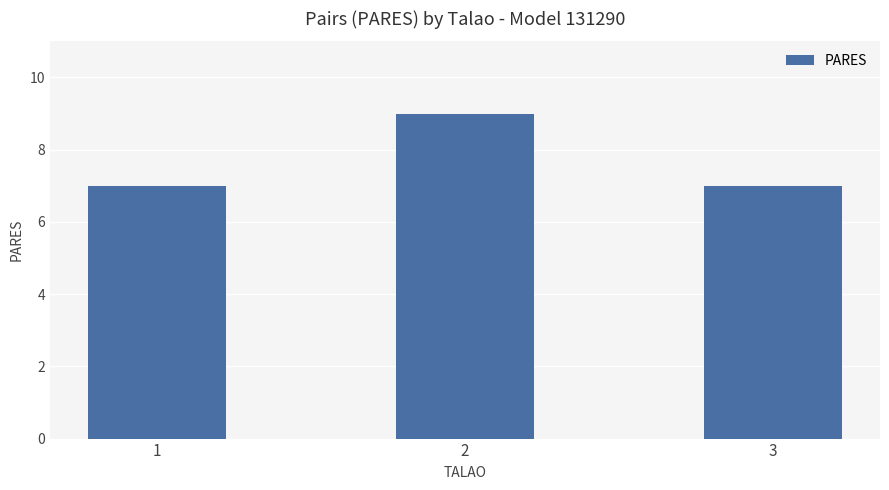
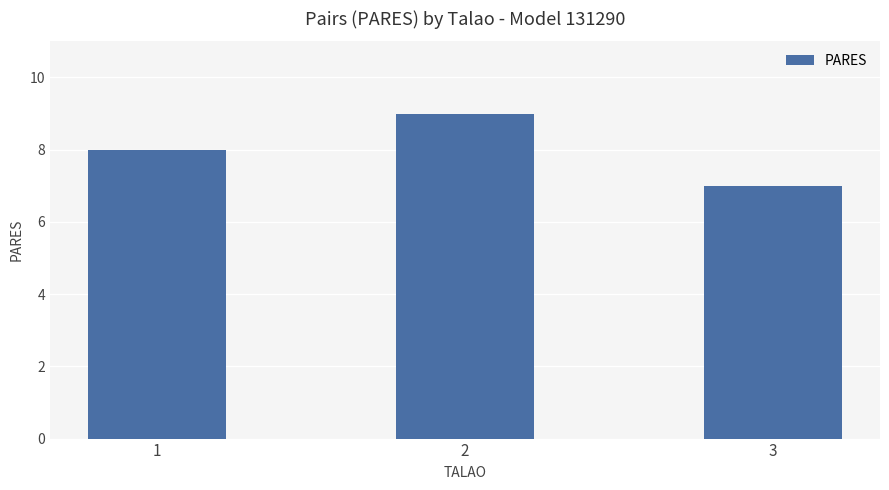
  {
-   "1": 7,
+   "1": 8,
    "2": 9,
    "3": 7
  }
